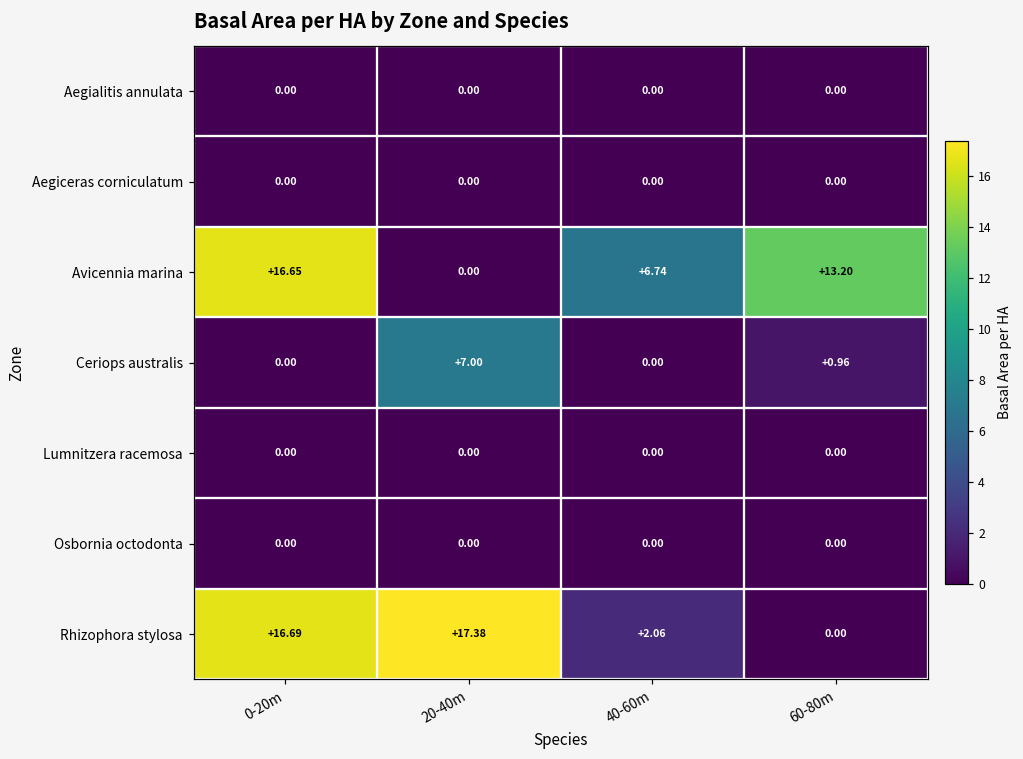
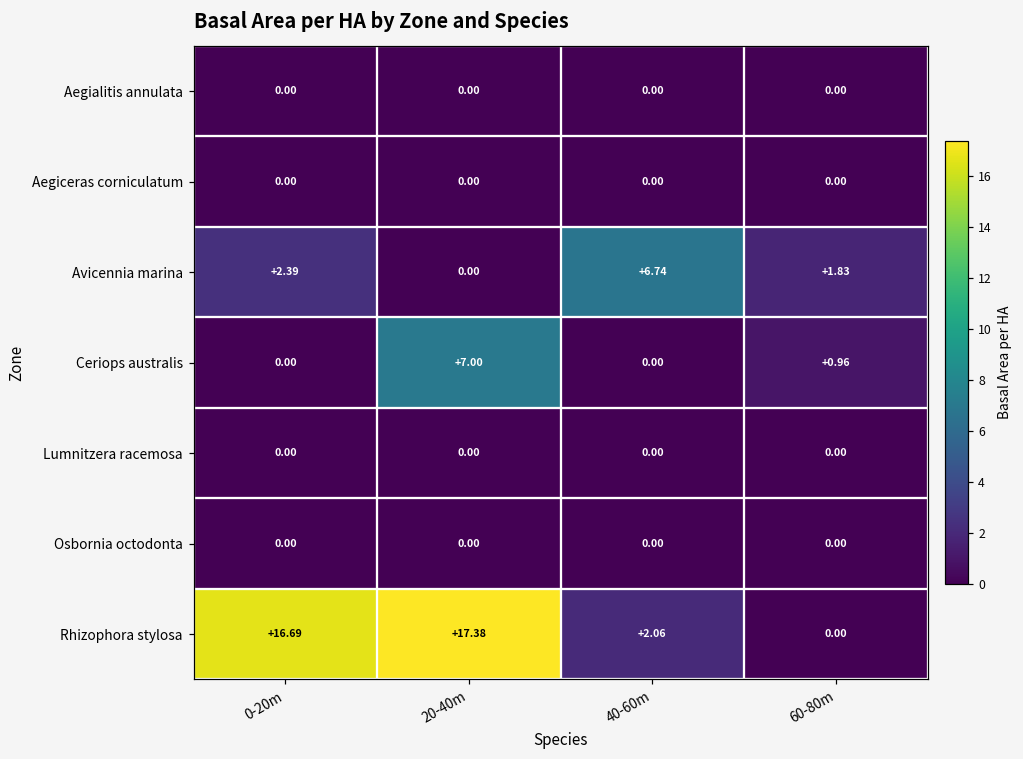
  {
    "Aegialitis annulata": {
      "0-20m": "0.00",
      "20-40m": "0.00",
      "40-60m": "0.00",
      "60-80m": "0.00"
    },
    "Aegiceras corniculatum": {
      "0-20m": "0.00",
      "20-40m": "0.00",
      "40-60m": "0.00",
      "60-80m": "0.00"
    },
    "Avicennia marina": {
-     "0-20m": "+16.65",
+     "0-20m": "+2.39",
      "20-40m": "0.00",
      "40-60m": "+6.74",
-     "60-80m": "+13.20"
+     "60-80m": "+1.83"
    },
    "Ceriops australis": {
      "0-20m": "0.00",
      "20-40m": "+7.00",
      "40-60m": "0.00",
      "60-80m": "+0.96"
    },
    "Lumnitzera racemosa": {
      "0-20m": "0.00",
      "20-40m": "0.00",
      "40-60m": "0.00",
      "60-80m": "0.00"
    },
    "Osbornia octodonta": {
      "0-20m": "0.00",
      "20-40m": "0.00",
      "40-60m": "0.00",
      "60-80m": "0.00"
    },
    "Rhizophora stylosa": {
      "0-20m": "+16.69",
      "20-40m": "+17.38",
      "40-60m": "+2.06",
      "60-80m": "0.00"
    }
  }
